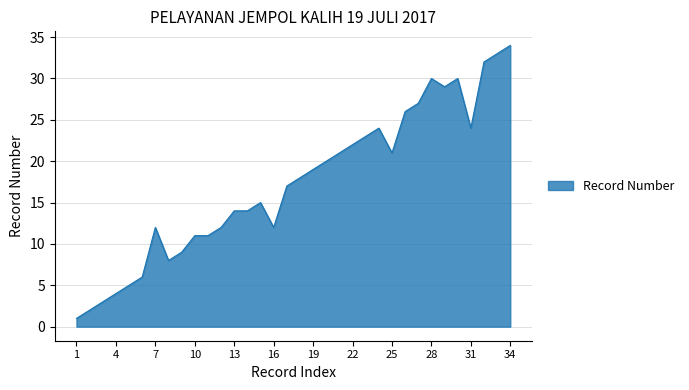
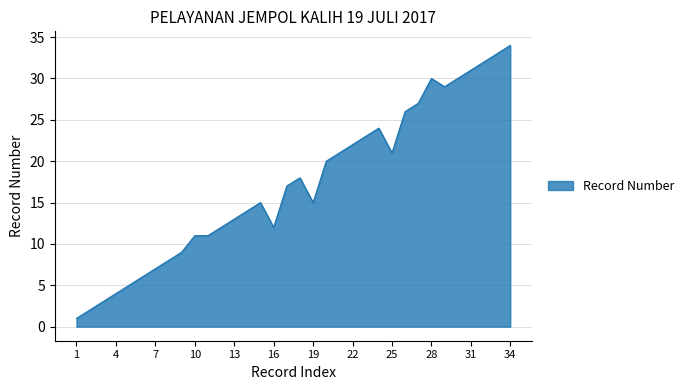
  {
    "1": 1,
    "4": 4,
-   "7": 12,
+   "7": 7,
    "10": 11,
-   "13": 14,
+   "13": 13,
    "16": 12,
-   "19": 19,
+   "19": 15,
    "22": 22,
    "25": 21,
    "28": 30,
-   "31": 24,
+   "31": 31,
    "34": 34
  }
